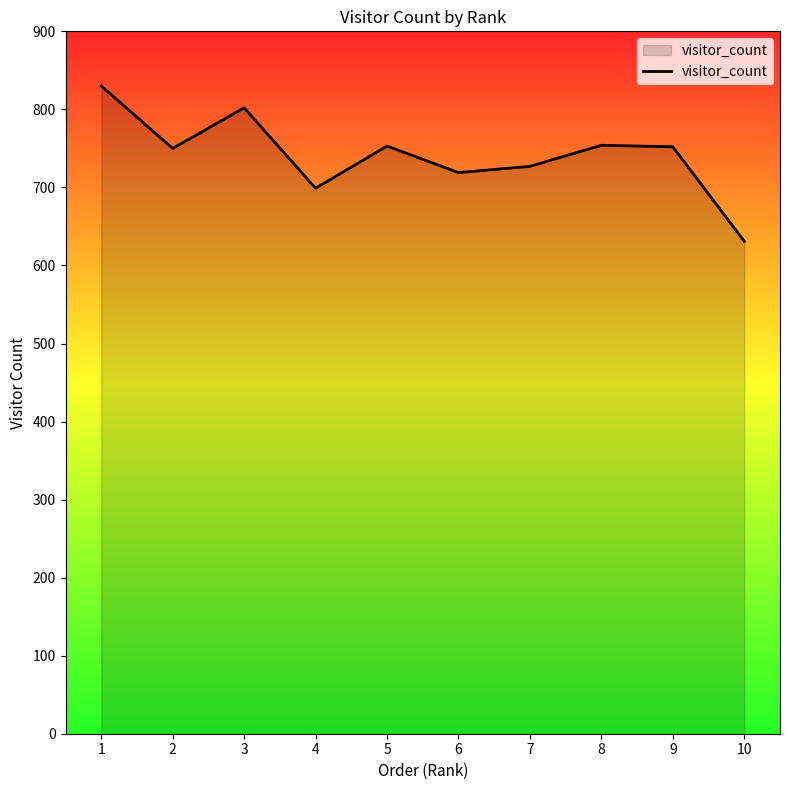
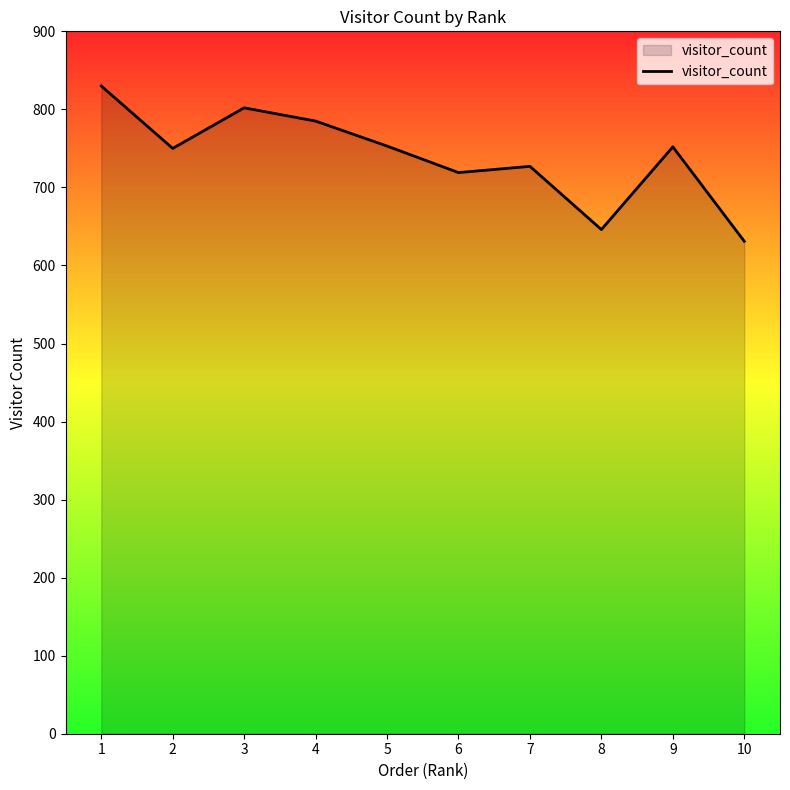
  {
    "1": 830,
    "2": 750,
    "3": 800,
-   "4": 700,
+   "4": 790,
    "5": 750,
    "6": 720,
    "7": 730,
-   "8": 750,
+   "8": 650,
    "9": 750,
    "10": 630
  }
